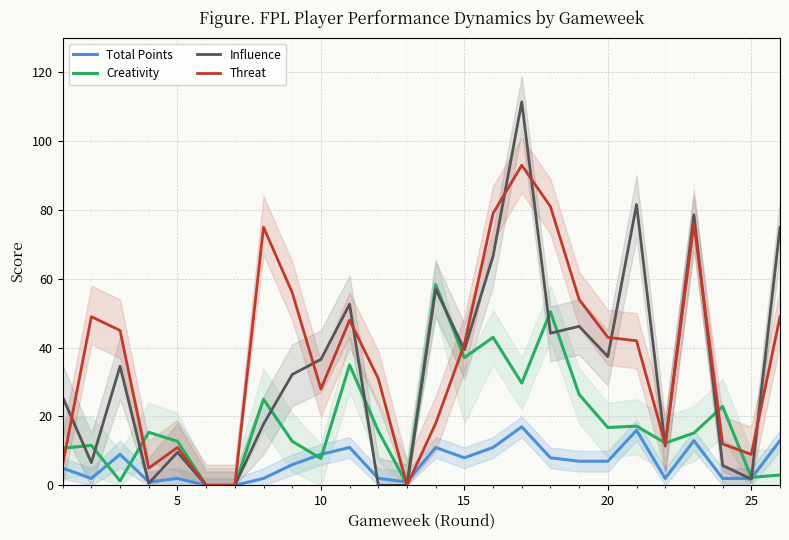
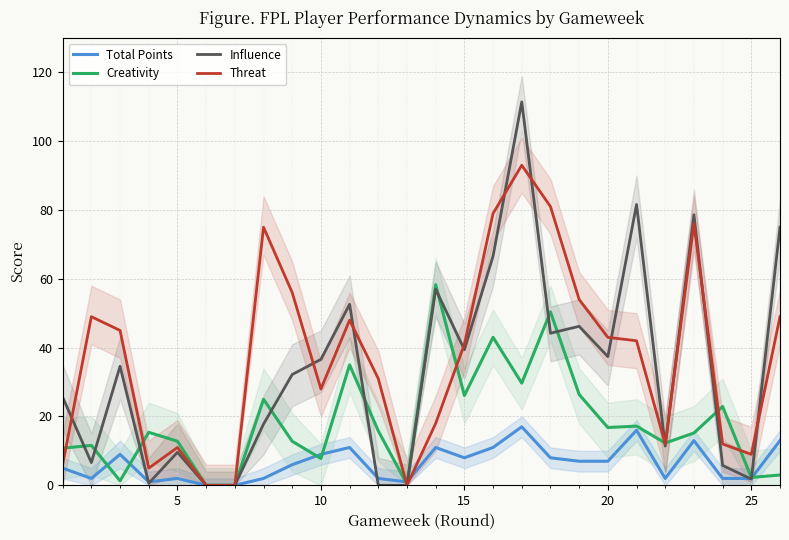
  {
    "Creativity": {
      "5": 13,
      "10": 8,
-     "15": 37,
+     "15": 26,
      "20": 17
    }
  }
